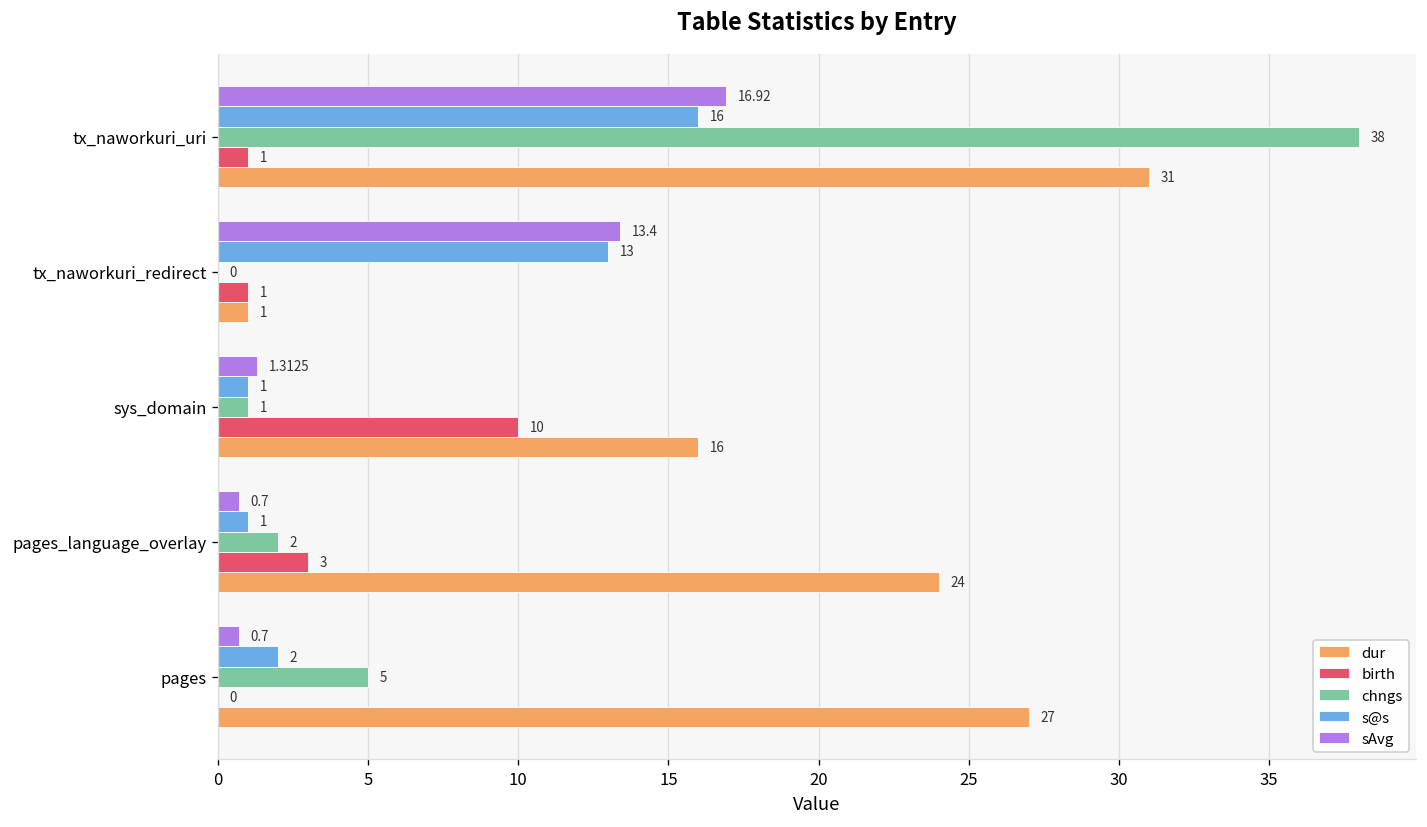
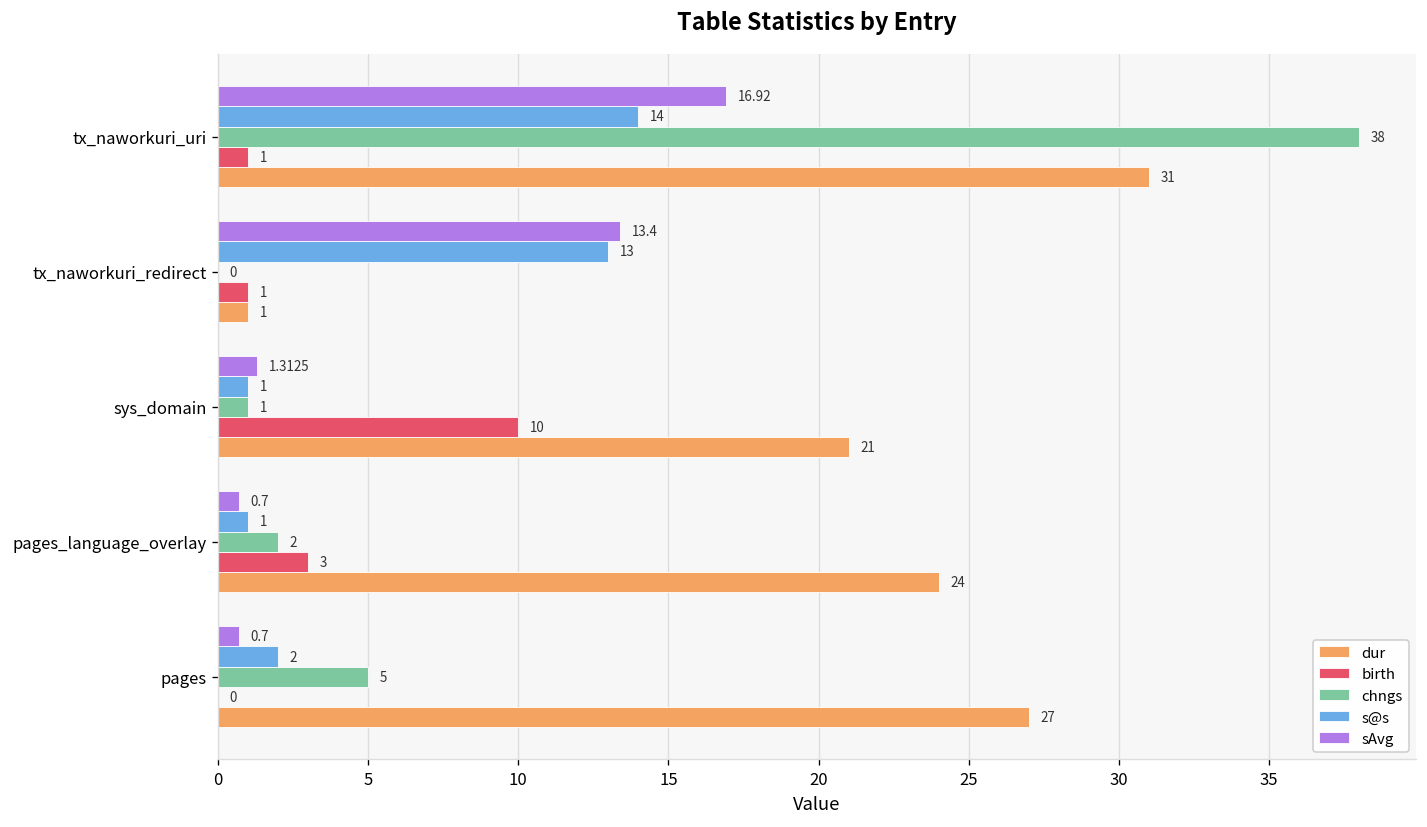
  {
    "dur": {
      "tx_naworkuri_uri": 31,
      "tx_naworkuri_redirect": 1,
-     "sys_domain": 16,
+     "sys_domain": 21,
      "pages_language_overlay": 24,
      "pages": 27
    },
    "birth": {
      "tx_naworkuri_uri": 1,
      "tx_naworkuri_redirect": 1,
      "sys_domain": 10,
      "pages_language_overlay": 3,
      "pages": 0
    },
    "chngs": {
      "tx_naworkuri_uri": 38,
      "tx_naworkuri_redirect": 0,
      "sys_domain": 1,
      "pages_language_overlay": 2,
      "pages": 5
    },
    "s@s": {
-     "tx_naworkuri_uri": 16,
+     "tx_naworkuri_uri": 14,
      "tx_naworkuri_redirect": 13,
      "sys_domain": 1,
      "pages_language_overlay": 1,
      "pages": 2
    },
    "sAvg": {
      "tx_naworkuri_uri": 16.92,
      "tx_naworkuri_redirect": 13.4,
      "sys_domain": 1.3125,
      "pages_language_overlay": 0.7,
      "pages": 0.7
    }
  }
